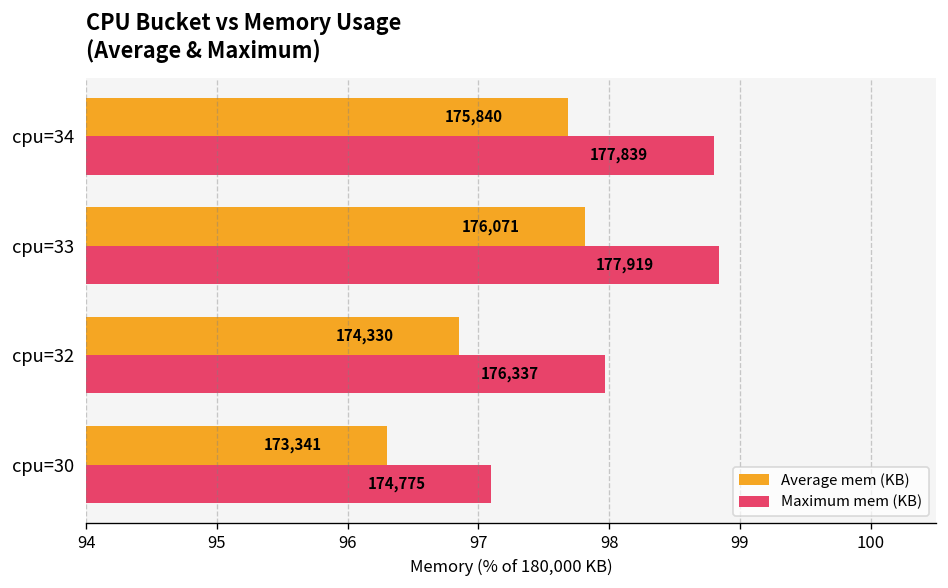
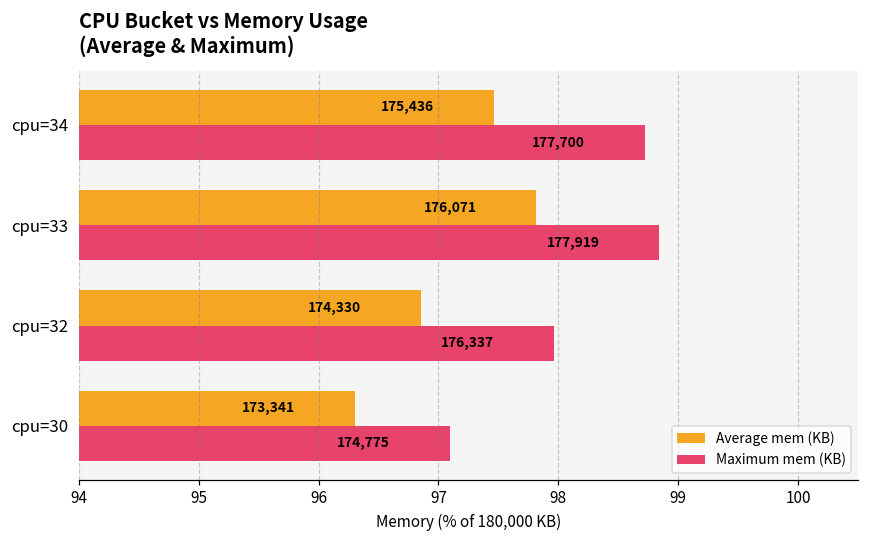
  {
    "Average mem (KB)": {
-     "cpu=34": "175,840"
+     "cpu=34": "175,436"
    },
    "Maximum mem (KB)": {
-     "cpu=34": "177,839"
+     "cpu=34": "177,700"
    }
  }
